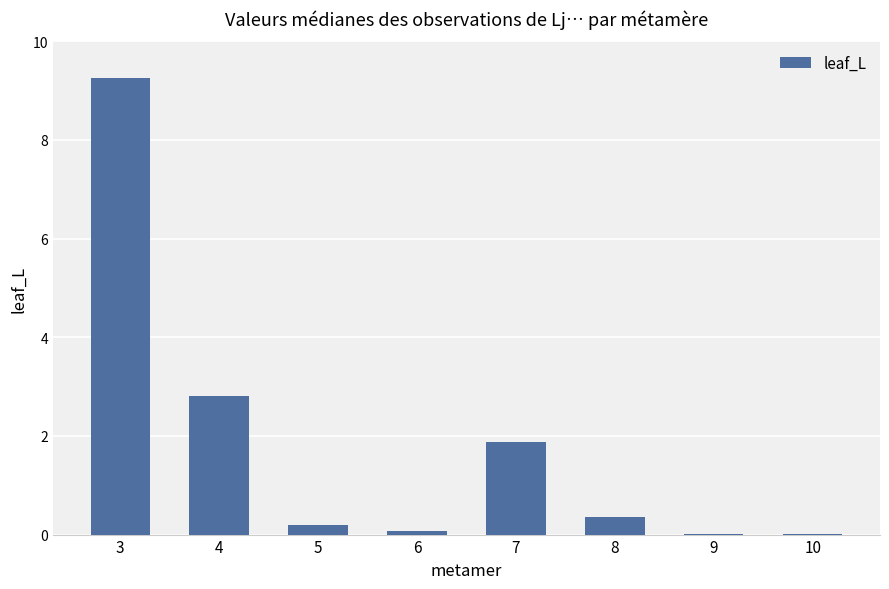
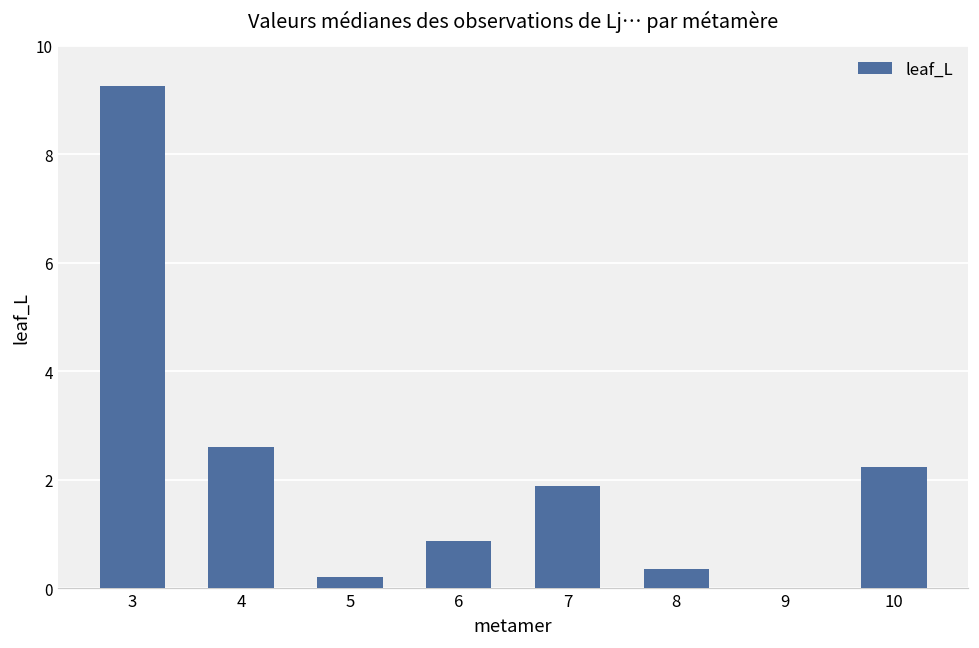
  {
    "3": 9.3,
-   "4": 2.8,
+   "4": 2.6,
    "5": 0.2,
-   "6": 0.1,
+   "6": 0.9,
    "7": 1.9,
    "8": 0.4,
-   "10": 0.0
+   "10": 2.2
  }
